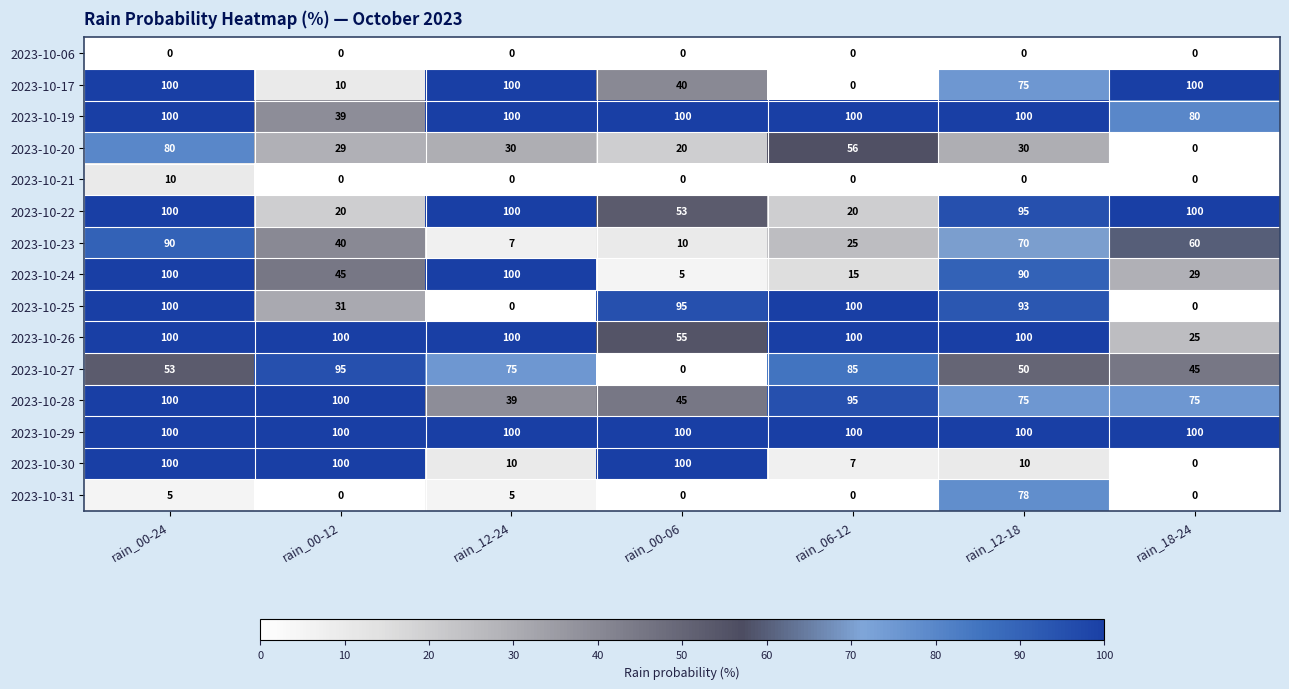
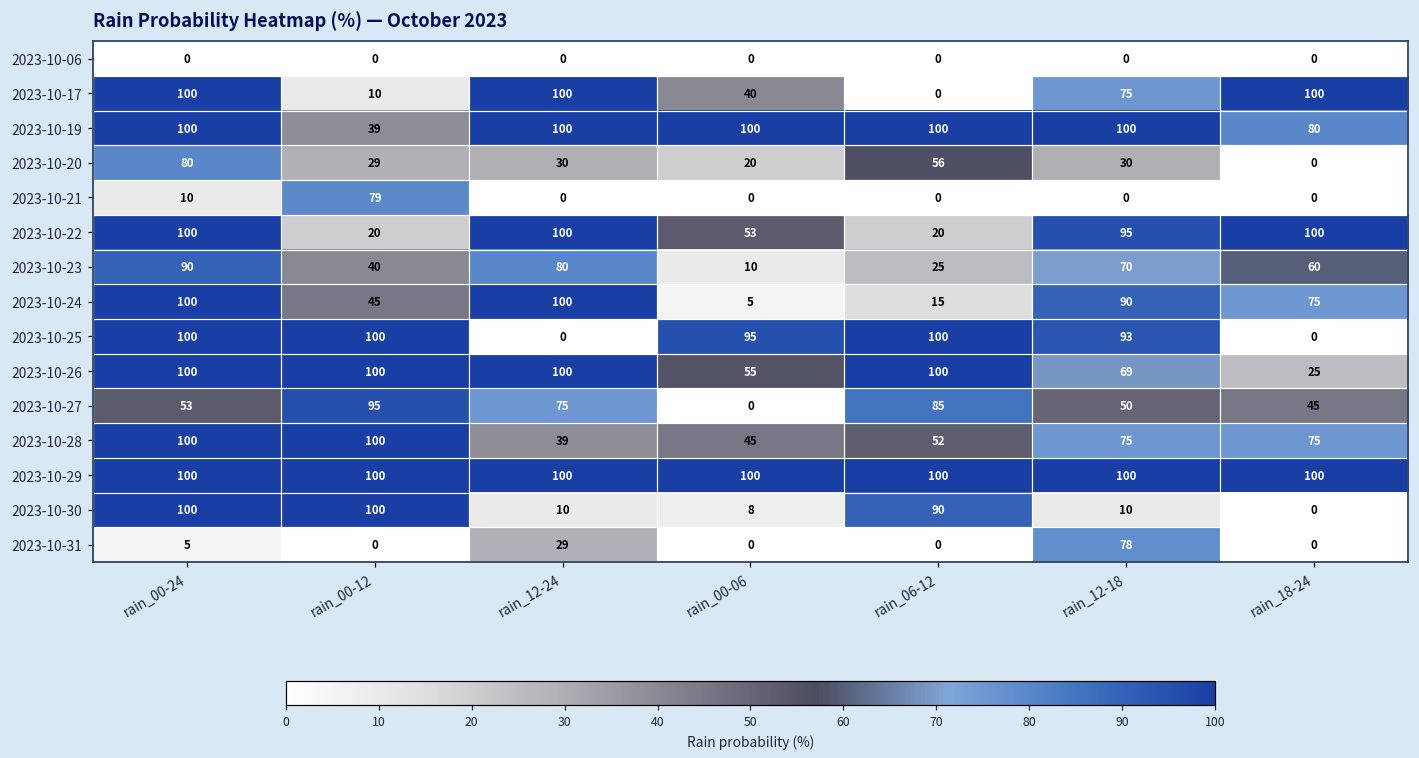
  {
    "2023-10-06": {
      "rain_00-24": 0,
      "rain_00-12": 0,
      "rain_12-24": 0,
      "rain_00-06": 0,
      "rain_06-12": 0,
      "rain_12-18": 0,
      "rain_18-24": 0
    },
    "2023-10-17": {
      "rain_00-24": 100,
      "rain_00-12": 10,
      "rain_12-24": 100,
      "rain_00-06": 40,
      "rain_06-12": 0,
      "rain_12-18": 75,
      "rain_18-24": 100
    },
    "2023-10-19": {
      "rain_00-24": 100,
      "rain_00-12": 39,
      "rain_12-24": 100,
      "rain_00-06": 100,
      "rain_06-12": 100,
      "rain_12-18": 100,
      "rain_18-24": 80
    },
    "2023-10-20": {
      "rain_00-24": 80,
      "rain_00-12": 29,
      "rain_12-24": 30,
      "rain_00-06": 20,
      "rain_06-12": 56,
      "rain_12-18": 30,
      "rain_18-24": 0
    },
    "2023-10-21": {
      "rain_00-24": 10,
-     "rain_00-12": 0,
+     "rain_00-12": 79,
      "rain_12-24": 0,
      "rain_00-06": 0,
      "rain_06-12": 0,
      "rain_12-18": 0,
      "rain_18-24": 0
    },
    "2023-10-22": {
      "rain_00-24": 100,
      "rain_00-12": 20,
      "rain_12-24": 100,
      "rain_00-06": 53,
      "rain_06-12": 20,
      "rain_12-18": 95,
      "rain_18-24": 100
    },
    "2023-10-23": {
      "rain_00-24": 90,
      "rain_00-12": 40,
-     "rain_12-24": 7,
+     "rain_12-24": 80,
      "rain_00-06": 10,
      "rain_06-12": 25,
      "rain_12-18": 70,
      "rain_18-24": 60
    },
    "2023-10-24": {
      "rain_00-24": 100,
      "rain_00-12": 45,
      "rain_12-24": 100,
      "rain_00-06": 5,
      "rain_06-12": 15,
      "rain_12-18": 90,
-     "rain_18-24": 29
+     "rain_18-24": 75
    },
    "2023-10-25": {
      "rain_00-24": 100,
-     "rain_00-12": 31,
+     "rain_00-12": 100,
      "rain_12-24": 0,
      "rain_00-06": 95,
      "rain_06-12": 100,
      "rain_12-18": 93,
      "rain_18-24": 0
    },
    "2023-10-26": {
      "rain_00-24": 100,
      "rain_00-12": 100,
      "rain_12-24": 100,
      "rain_00-06": 55,
      "rain_06-12": 100,
-     "rain_12-18": 100,
+     "rain_12-18": 69,
      "rain_18-24": 25
    },
    "2023-10-27": {
      "rain_00-24": 53,
      "rain_00-12": 95,
      "rain_12-24": 75,
      "rain_00-06": 0,
      "rain_06-12": 85,
      "rain_12-18": 50,
      "rain_18-24": 45
    },
    "2023-10-28": {
      "rain_00-24": 100,
      "rain_00-12": 100,
      "rain_12-24": 39,
      "rain_00-06": 45,
-     "rain_06-12": 95,
+     "rain_06-12": 52,
      "rain_12-18": 75,
      "rain_18-24": 75
    },
    "2023-10-29": {
      "rain_00-24": 100,
      "rain_00-12": 100,
      "rain_12-24": 100,
      "rain_00-06": 100,
      "rain_06-12": 100,
      "rain_12-18": 100,
      "rain_18-24": 100
    },
    "2023-10-30": {
      "rain_00-24": 100,
      "rain_00-12": 100,
      "rain_12-24": 10,
-     "rain_00-06": 100,
-     "rain_06-12": 7,
+     "rain_00-06": 8,
+     "rain_06-12": 90,
      "rain_12-18": 10,
      "rain_18-24": 0
    },
    "2023-10-31": {
      "rain_00-24": 5,
      "rain_00-12": 0,
-     "rain_12-24": 5,
+     "rain_12-24": 29,
      "rain_00-06": 0,
      "rain_06-12": 0,
      "rain_12-18": 78,
      "rain_18-24": 0
    }
  }
